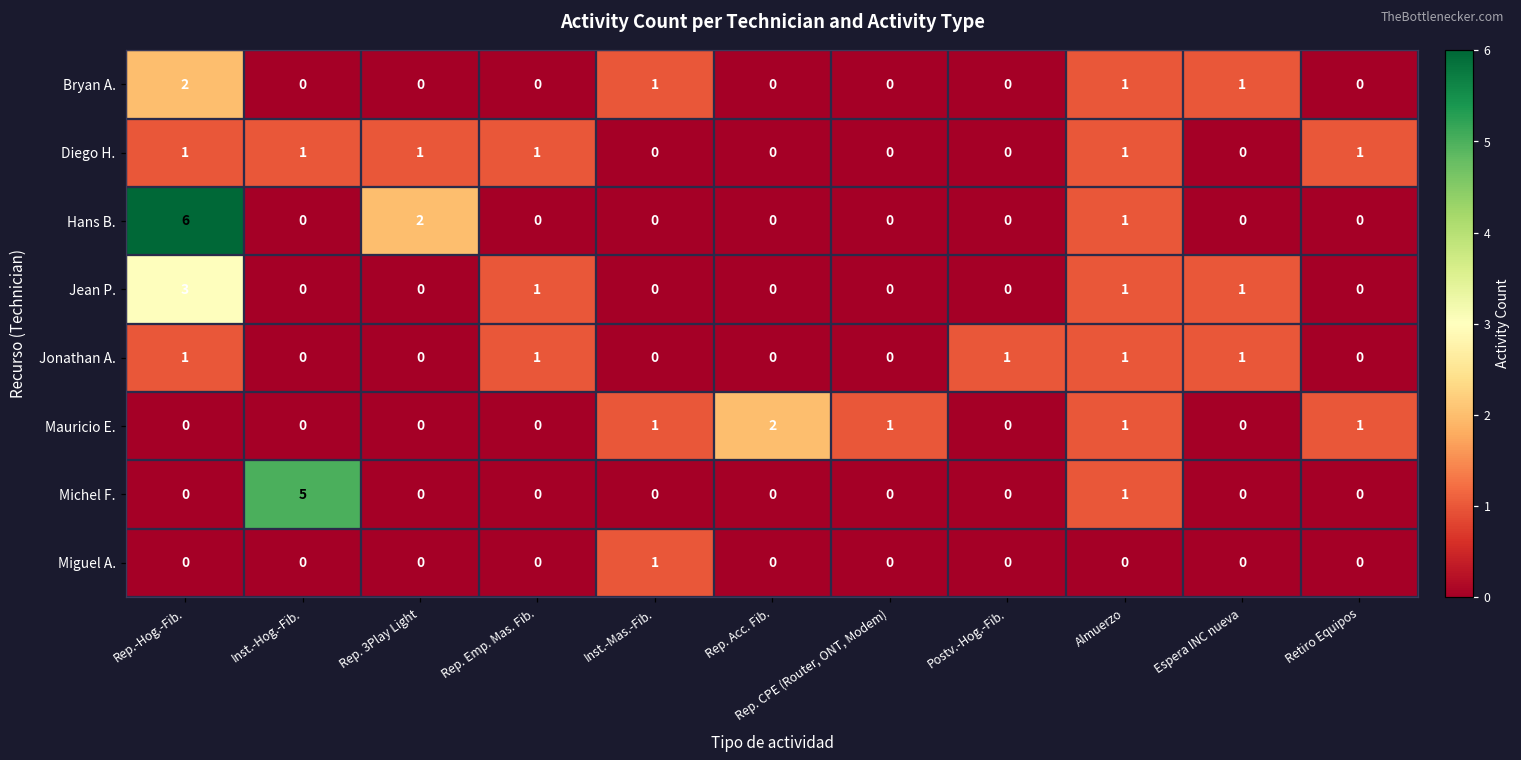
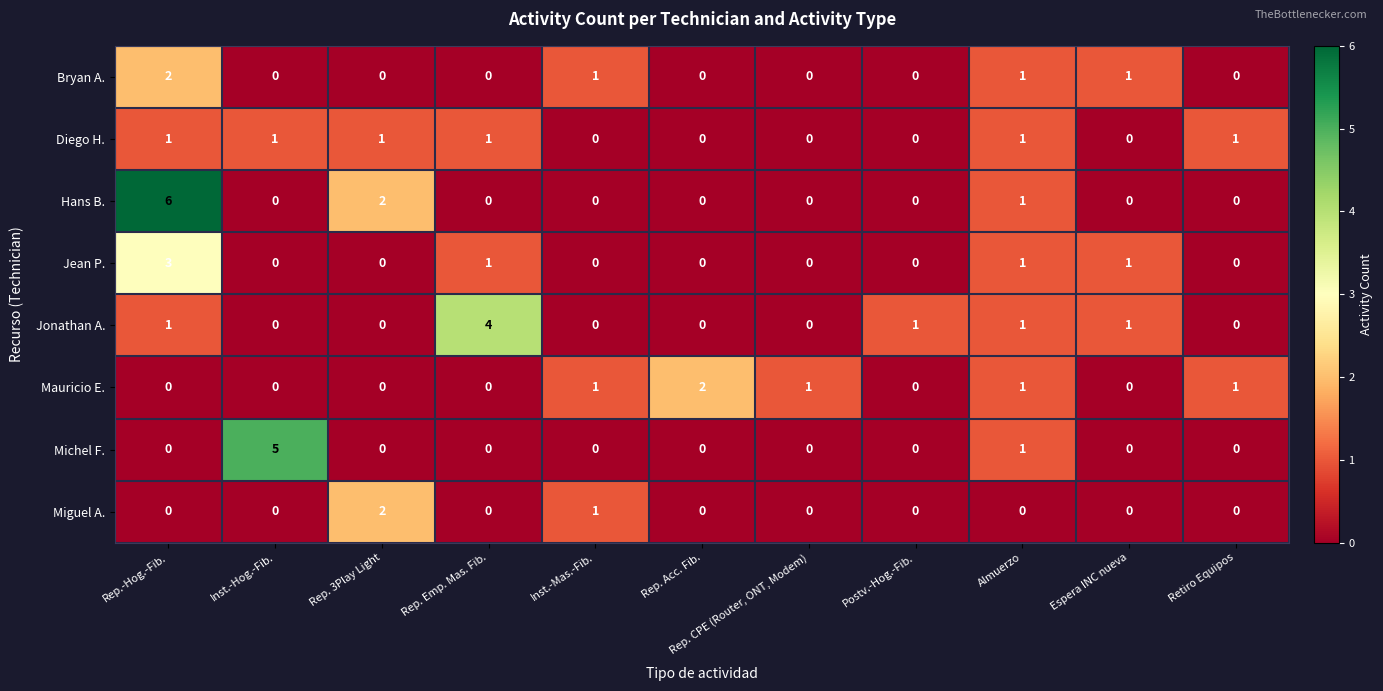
  {
    "Bryan A.": {
      "Rep.-Hog.-Fib.": 2,
      "Inst.-Hog.-Fib.": 0,
      "Rep. 3Play Light": 0,
      "Rep. Emp. Mas. Fib.": 0,
      "Inst.-Mas.-Fib.": 1,
      "Rep. Acc. Fib.": 0,
      "Rep. CPE (Router, ONT, Modem)": 0,
      "Postv.-Hog.-Fib.": 0,
      "Almuerzo": 1,
      "Espera INC nueva": 1,
      "Retiro Equipos": 0
    },
    "Diego H.": {
      "Rep.-Hog.-Fib.": 1,
      "Inst.-Hog.-Fib.": 1,
      "Rep. 3Play Light": 1,
      "Rep. Emp. Mas. Fib.": 1,
      "Inst.-Mas.-Fib.": 0,
      "Rep. Acc. Fib.": 0,
      "Rep. CPE (Router, ONT, Modem)": 0,
      "Postv.-Hog.-Fib.": 0,
      "Almuerzo": 1,
      "Espera INC nueva": 0,
      "Retiro Equipos": 1
    },
    "Hans B.": {
      "Rep.-Hog.-Fib.": 6,
      "Inst.-Hog.-Fib.": 0,
      "Rep. 3Play Light": 2,
      "Rep. Emp. Mas. Fib.": 0,
      "Inst.-Mas.-Fib.": 0,
      "Rep. Acc. Fib.": 0,
      "Rep. CPE (Router, ONT, Modem)": 0,
      "Postv.-Hog.-Fib.": 0,
      "Almuerzo": 1,
      "Espera INC nueva": 0,
      "Retiro Equipos": 0
    },
    "Jean P.": {
      "Rep.-Hog.-Fib.": 3,
      "Inst.-Hog.-Fib.": 0,
      "Rep. 3Play Light": 0,
      "Rep. Emp. Mas. Fib.": 1,
      "Inst.-Mas.-Fib.": 0,
      "Rep. Acc. Fib.": 0,
      "Rep. CPE (Router, ONT, Modem)": 0,
      "Postv.-Hog.-Fib.": 0,
      "Almuerzo": 1,
      "Espera INC nueva": 1,
      "Retiro Equipos": 0
    },
    "Jonathan A.": {
      "Rep.-Hog.-Fib.": 1,
      "Inst.-Hog.-Fib.": 0,
      "Rep. 3Play Light": 0,
-     "Rep. Emp. Mas. Fib.": 1,
+     "Rep. Emp. Mas. Fib.": 4,
      "Inst.-Mas.-Fib.": 0,
      "Rep. Acc. Fib.": 0,
      "Rep. CPE (Router, ONT, Modem)": 0,
      "Postv.-Hog.-Fib.": 1,
      "Almuerzo": 1,
      "Espera INC nueva": 1,
      "Retiro Equipos": 0
    },
    "Mauricio E.": {
      "Rep.-Hog.-Fib.": 0,
      "Inst.-Hog.-Fib.": 0,
      "Rep. 3Play Light": 0,
      "Rep. Emp. Mas. Fib.": 0,
      "Inst.-Mas.-Fib.": 1,
      "Rep. Acc. Fib.": 2,
      "Rep. CPE (Router, ONT, Modem)": 1,
      "Postv.-Hog.-Fib.": 0,
      "Almuerzo": 1,
      "Espera INC nueva": 0,
      "Retiro Equipos": 1
    },
    "Michel F.": {
      "Rep.-Hog.-Fib.": 0,
      "Inst.-Hog.-Fib.": 5,
      "Rep. 3Play Light": 0,
      "Rep. Emp. Mas. Fib.": 0,
      "Inst.-Mas.-Fib.": 0,
      "Rep. Acc. Fib.": 0,
      "Rep. CPE (Router, ONT, Modem)": 0,
      "Postv.-Hog.-Fib.": 0,
      "Almuerzo": 1,
      "Espera INC nueva": 0,
      "Retiro Equipos": 0
    },
    "Miguel A.": {
      "Rep.-Hog.-Fib.": 0,
      "Inst.-Hog.-Fib.": 0,
-     "Rep. 3Play Light": 0,
+     "Rep. 3Play Light": 2,
      "Rep. Emp. Mas. Fib.": 0,
      "Inst.-Mas.-Fib.": 1,
      "Rep. Acc. Fib.": 0,
      "Rep. CPE (Router, ONT, Modem)": 0,
      "Postv.-Hog.-Fib.": 0,
      "Almuerzo": 0,
      "Espera INC nueva": 0,
      "Retiro Equipos": 0
    }
  }
